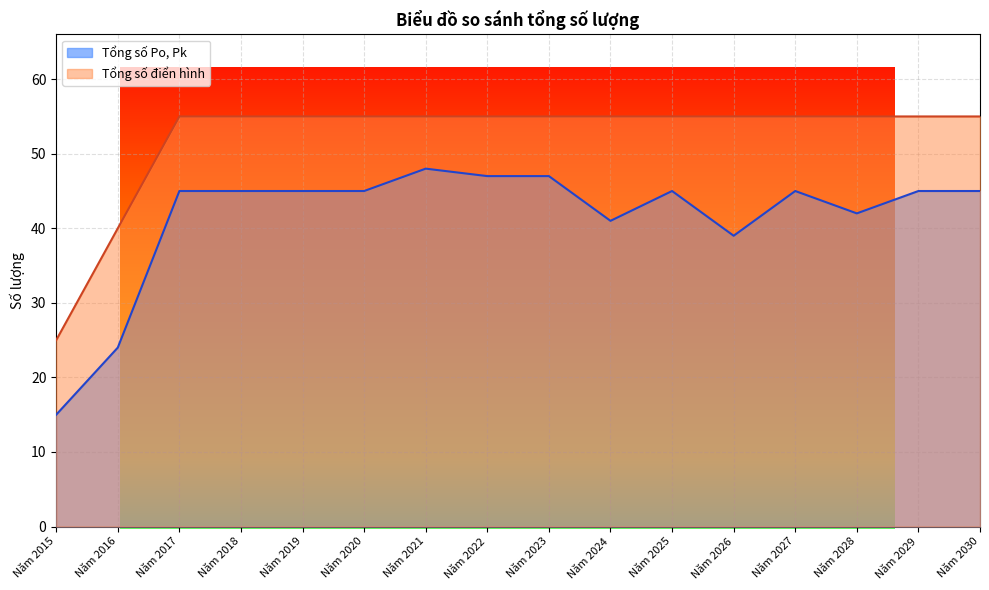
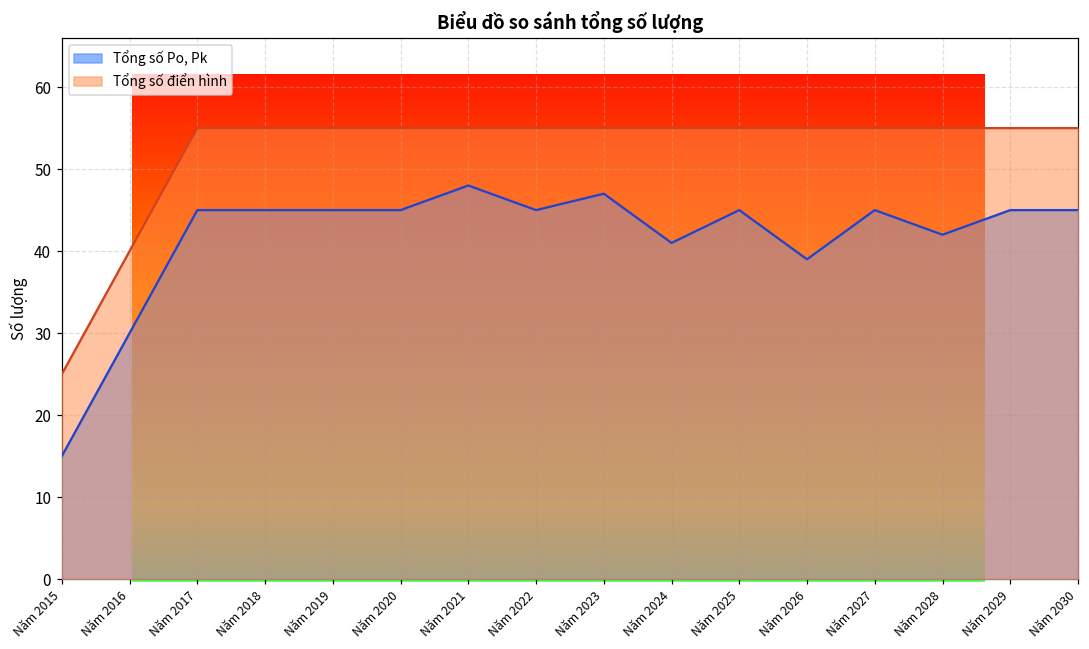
  {
    "Tổng số Po, Pk": {
      "Năm 2015": 15,
-     "Năm 2016": 24,
+     "Năm 2016": 30,
      "Năm 2017": 45,
      "Năm 2018": 45,
      "Năm 2019": 45,
      "Năm 2020": 45,
      "Năm 2021": 48,
-     "Năm 2022": 47,
+     "Năm 2022": 45,
      "Năm 2023": 47,
      "Năm 2024": 41,
      "Năm 2025": 45,
      "Năm 2026": 39,
      "Năm 2027": 45,
      "Năm 2028": 42,
      "Năm 2029": 45,
      "Năm 2030": 45
    },
    "Tổng số điển hình": {
      "Năm 2015": 25,
      "Năm 2016": 40,
      "Năm 2017": 55,
      "Năm 2018": 55,
      "Năm 2019": 55,
      "Năm 2020": 55,
      "Năm 2021": 55,
      "Năm 2022": 55,
      "Năm 2023": 55,
      "Năm 2024": 55,
      "Năm 2025": 55,
      "Năm 2026": 55,
      "Năm 2027": 55,
      "Năm 2028": 55,
      "Năm 2029": 55,
      "Năm 2030": 55
    }
  }
